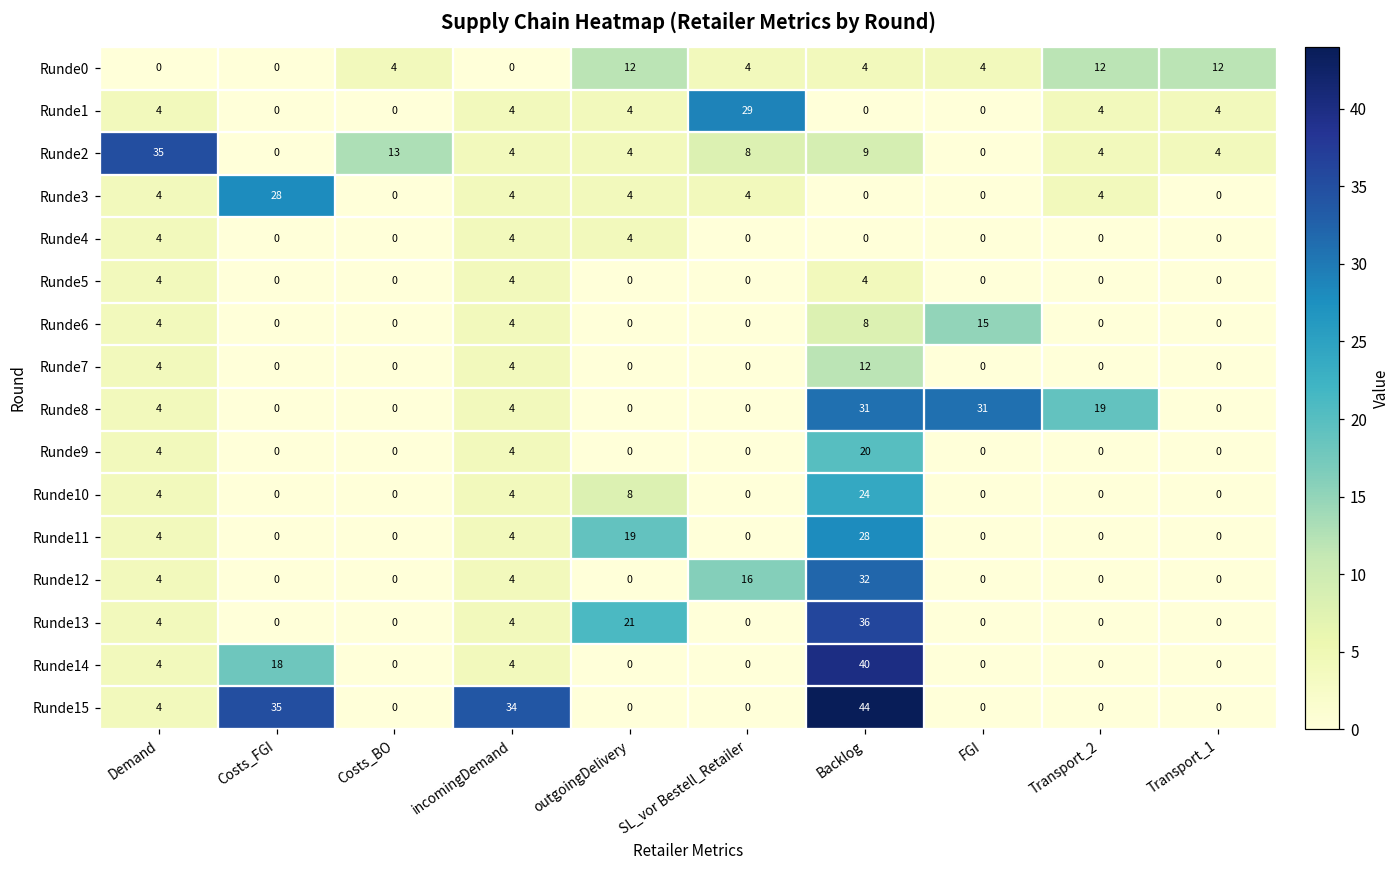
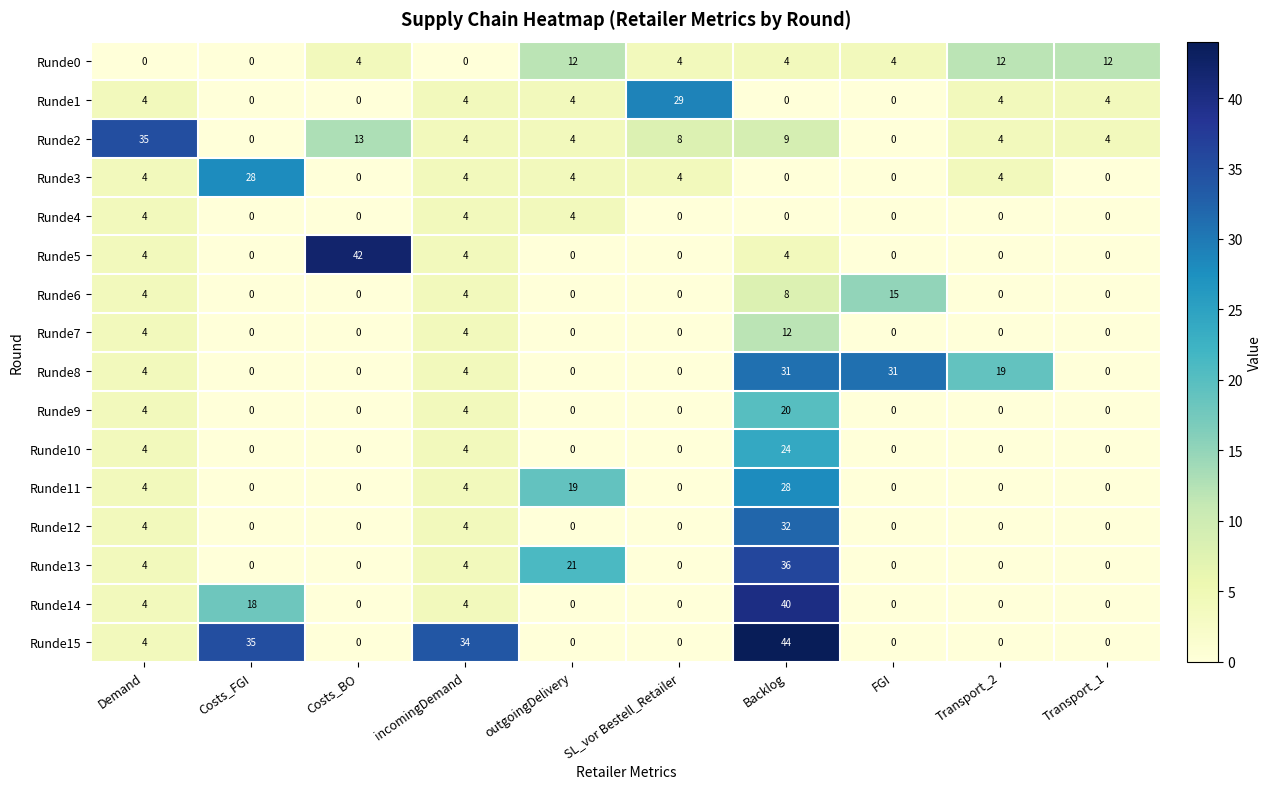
  {
    "Runde0": {
      "Demand": 0,
      "Costs_FGI": 0,
      "Costs_BO": 4,
      "incomingDemand": 0,
      "outgoingDelivery": 12,
      "SL_vor Bestell_Retailer": 4,
      "Backlog": 4,
      "FGI": 4,
      "Transport_2": 12,
      "Transport_1": 12
    },
    "Runde1": {
      "Demand": 4,
      "Costs_FGI": 0,
      "Costs_BO": 0,
      "incomingDemand": 4,
      "outgoingDelivery": 4,
      "SL_vor Bestell_Retailer": 29,
      "Backlog": 0,
      "FGI": 0,
      "Transport_2": 4,
      "Transport_1": 4
    },
    "Runde2": {
      "Demand": 35,
      "Costs_FGI": 0,
      "Costs_BO": 13,
      "incomingDemand": 4,
      "outgoingDelivery": 4,
      "SL_vor Bestell_Retailer": 8,
      "Backlog": 9,
      "FGI": 0,
      "Transport_2": 4,
      "Transport_1": 4
    },
    "Runde3": {
      "Demand": 4,
      "Costs_FGI": 28,
      "Costs_BO": 0,
      "incomingDemand": 4,
      "outgoingDelivery": 4,
      "SL_vor Bestell_Retailer": 4,
      "Backlog": 0,
      "FGI": 0,
      "Transport_2": 4,
      "Transport_1": 0
    },
    "Runde4": {
      "Demand": 4,
      "Costs_FGI": 0,
      "Costs_BO": 0,
      "incomingDemand": 4,
      "outgoingDelivery": 4,
      "SL_vor Bestell_Retailer": 0,
      "Backlog": 0,
      "FGI": 0,
      "Transport_2": 0,
      "Transport_1": 0
    },
    "Runde5": {
      "Demand": 4,
      "Costs_FGI": 0,
-     "Costs_BO": 0,
+     "Costs_BO": 42,
      "incomingDemand": 4,
      "outgoingDelivery": 0,
      "SL_vor Bestell_Retailer": 0,
      "Backlog": 4,
      "FGI": 0,
      "Transport_2": 0,
      "Transport_1": 0
    },
    "Runde6": {
      "Demand": 4,
      "Costs_FGI": 0,
      "Costs_BO": 0,
      "incomingDemand": 4,
      "outgoingDelivery": 0,
      "SL_vor Bestell_Retailer": 0,
      "Backlog": 8,
      "FGI": 15,
      "Transport_2": 0,
      "Transport_1": 0
    },
    "Runde7": {
      "Demand": 4,
      "Costs_FGI": 0,
      "Costs_BO": 0,
      "incomingDemand": 4,
      "outgoingDelivery": 0,
      "SL_vor Bestell_Retailer": 0,
      "Backlog": 12,
      "FGI": 0,
      "Transport_2": 0,
      "Transport_1": 0
    },
    "Runde8": {
      "Demand": 4,
      "Costs_FGI": 0,
      "Costs_BO": 0,
      "incomingDemand": 4,
      "outgoingDelivery": 0,
      "SL_vor Bestell_Retailer": 0,
      "Backlog": 31,
      "FGI": 31,
      "Transport_2": 19,
      "Transport_1": 0
    },
    "Runde9": {
      "Demand": 4,
      "Costs_FGI": 0,
      "Costs_BO": 0,
      "incomingDemand": 4,
      "outgoingDelivery": 0,
      "SL_vor Bestell_Retailer": 0,
      "Backlog": 20,
      "FGI": 0,
      "Transport_2": 0,
      "Transport_1": 0
    },
    "Runde10": {
      "Demand": 4,
      "Costs_FGI": 0,
      "Costs_BO": 0,
      "incomingDemand": 4,
-     "outgoingDelivery": 8,
+     "outgoingDelivery": 0,
      "SL_vor Bestell_Retailer": 0,
      "Backlog": 24,
      "FGI": 0,
      "Transport_2": 0,
      "Transport_1": 0
    },
    "Runde11": {
      "Demand": 4,
      "Costs_FGI": 0,
      "Costs_BO": 0,
      "incomingDemand": 4,
      "outgoingDelivery": 19,
      "SL_vor Bestell_Retailer": 0,
      "Backlog": 28,
      "FGI": 0,
      "Transport_2": 0,
      "Transport_1": 0
    },
    "Runde12": {
      "Demand": 4,
      "Costs_FGI": 0,
      "Costs_BO": 0,
      "incomingDemand": 4,
      "outgoingDelivery": 0,
-     "SL_vor Bestell_Retailer": 16,
+     "SL_vor Bestell_Retailer": 0,
      "Backlog": 32,
      "FGI": 0,
      "Transport_2": 0,
      "Transport_1": 0
    },
    "Runde13": {
      "Demand": 4,
      "Costs_FGI": 0,
      "Costs_BO": 0,
      "incomingDemand": 4,
      "outgoingDelivery": 21,
      "SL_vor Bestell_Retailer": 0,
      "Backlog": 36,
      "FGI": 0,
      "Transport_2": 0,
      "Transport_1": 0
    },
    "Runde14": {
      "Demand": 4,
      "Costs_FGI": 18,
      "Costs_BO": 0,
      "incomingDemand": 4,
      "outgoingDelivery": 0,
      "SL_vor Bestell_Retailer": 0,
      "Backlog": 40,
      "FGI": 0,
      "Transport_2": 0,
      "Transport_1": 0
    },
    "Runde15": {
      "Demand": 4,
      "Costs_FGI": 35,
      "Costs_BO": 0,
      "incomingDemand": 34,
      "outgoingDelivery": 0,
      "SL_vor Bestell_Retailer": 0,
      "Backlog": 44,
      "FGI": 0,
      "Transport_2": 0,
      "Transport_1": 0
    }
  }
